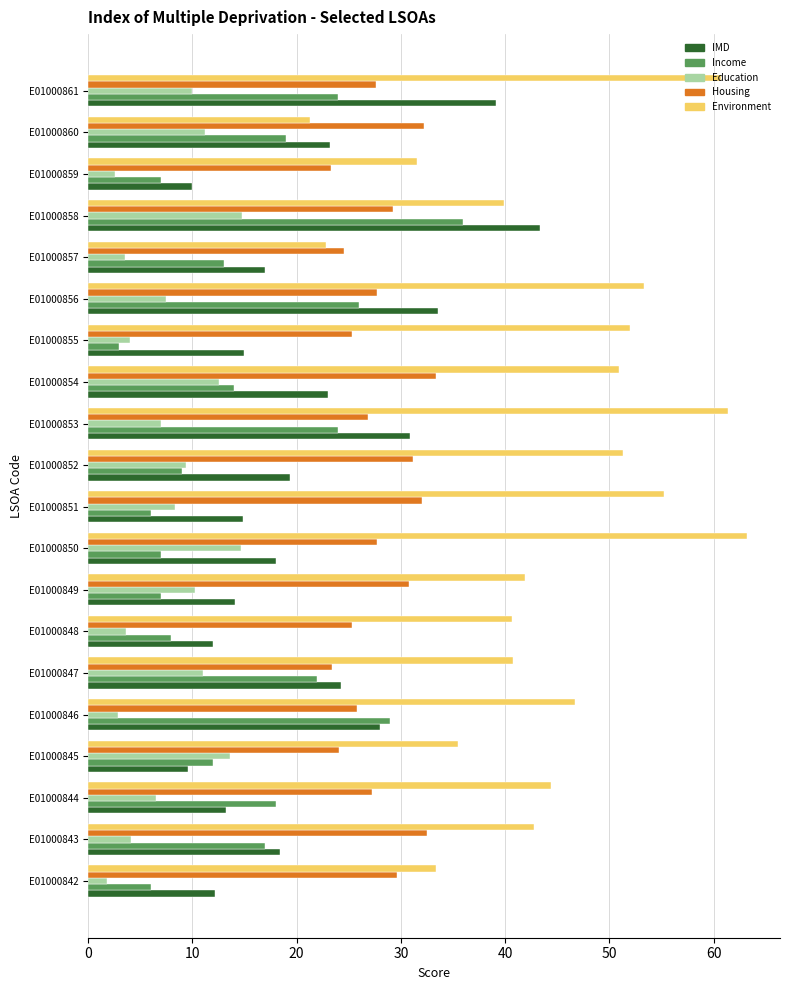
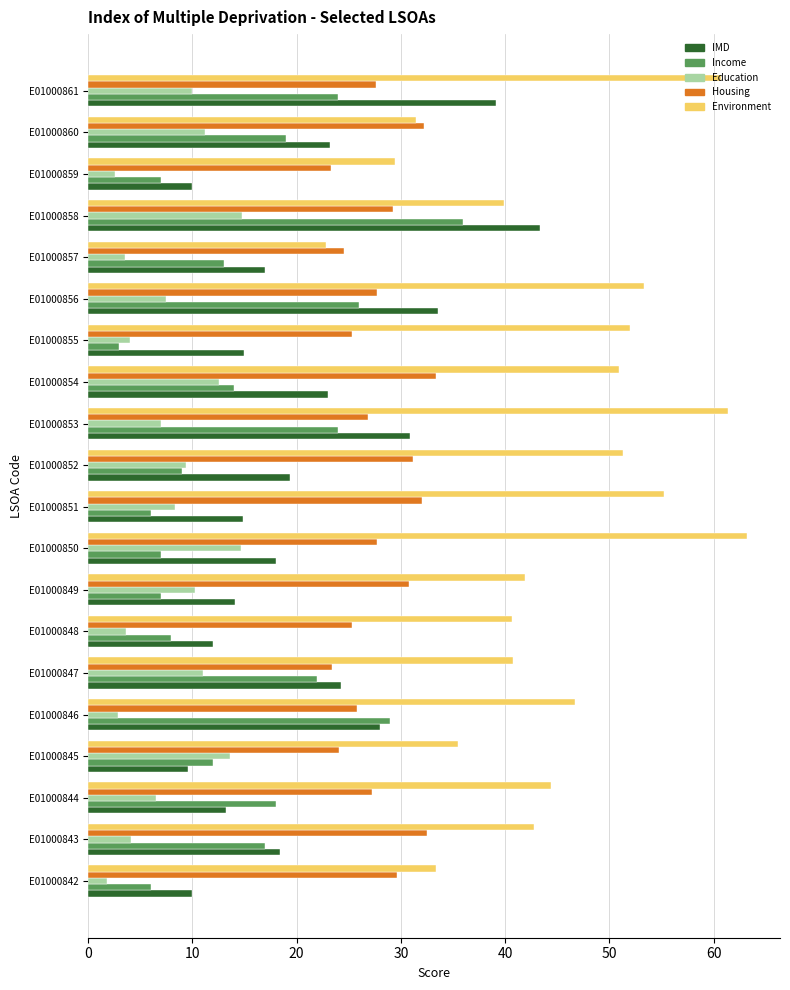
  {
    "IMD": {
      "E01000861": 39.2,
      "E01000860": 23.2,
      "E01000859": 10.0,
      "E01000858": 43.4,
      "E01000857": 17.0,
      "E01000856": 33.5,
      "E01000855": 15.0,
      "E01000854": 23.1,
      "E01000853": 30.9,
      "E01000852": 19.3,
      "E01000851": 14.9,
      "E01000850": 18.1,
      "E01000849": 14.1,
      "E01000848": 12.0,
      "E01000847": 24.3,
      "E01000846": 28.0,
      "E01000845": 9.6,
      "E01000844": 13.3,
      "E01000843": 18.4,
-     "E01000842": 12.2
+     "E01000842": 10.0
    },
    "Income": {
      "E01000861": 24.0,
      "E01000860": 19.0,
      "E01000859": 7.0,
      "E01000858": 36.0,
      "E01000857": 13.0,
      "E01000856": 26.0,
      "E01000855": 3.0,
      "E01000854": 14.0,
      "E01000853": 24.0,
      "E01000852": 9.0,
      "E01000851": 6.0,
      "E01000850": 7.0,
      "E01000849": 7.0,
      "E01000848": 8.0,
      "E01000847": 22.0,
      "E01000846": 29.0,
      "E01000845": 12.0,
      "E01000844": 18.0,
      "E01000843": 17.0,
      "E01000842": 6.0
    },
    "Education": {
      "E01000861": 10.0,
      "E01000860": 11.2,
      "E01000859": 2.6,
      "E01000858": 14.7,
      "E01000857": 3.6,
      "E01000856": 7.5,
      "E01000855": 4.0,
      "E01000854": 12.5,
      "E01000853": 7.0,
      "E01000852": 9.4,
      "E01000851": 8.3,
      "E01000850": 14.7,
      "E01000849": 10.3,
      "E01000848": 3.7,
      "E01000847": 11.0,
      "E01000846": 2.9,
      "E01000845": 13.6,
      "E01000844": 6.6,
      "E01000843": 4.1,
      "E01000842": 1.8
    },
    "Housing": {
      "E01000861": 27.6,
      "E01000860": 32.2,
      "E01000859": 23.3,
      "E01000858": 29.3,
      "E01000857": 24.6,
      "E01000856": 27.7,
      "E01000855": 25.3,
      "E01000854": 33.4,
      "E01000853": 26.9,
      "E01000852": 31.2,
      "E01000851": 32.0,
      "E01000850": 27.8,
      "E01000849": 30.8,
      "E01000848": 25.4,
      "E01000847": 23.4,
      "E01000846": 25.8,
      "E01000845": 24.0,
      "E01000844": 27.2,
      "E01000843": 32.5,
      "E01000842": 29.6
    },
    "Environment": {
      "E01000861": 60.7,
-     "E01000860": 21.3,
-     "E01000859": 31.5,
+     "E01000860": 31.5,
+     "E01000859": 29.5,
      "E01000858": 39.9,
      "E01000857": 22.8,
      "E01000856": 53.3,
      "E01000855": 52.0,
      "E01000854": 50.9,
      "E01000853": 61.4,
      "E01000852": 51.3,
      "E01000851": 55.2,
      "E01000850": 63.2,
      "E01000849": 41.9,
      "E01000848": 40.6,
      "E01000847": 40.7,
      "E01000846": 46.7,
      "E01000845": 35.4,
      "E01000844": 44.4,
      "E01000843": 42.8,
      "E01000842": 33.4
    }
  }
